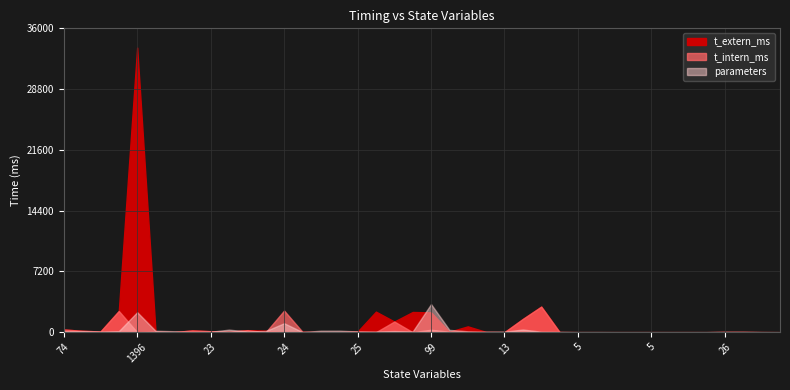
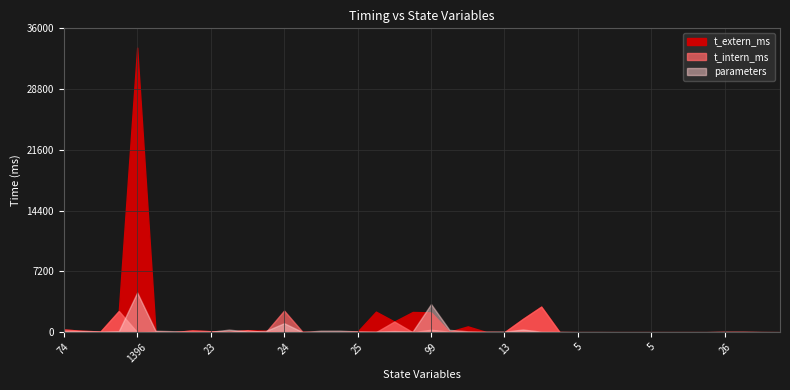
  {
    "t_extern_ms": {
      "1396": 34000,
      "99": 2000
    },
    "t_intern_ms": {
      "1396": 0,
      "24": 3000
    },
    "parameters": {
-     "1396": 2000,
+     "1396": 5000,
      "24": 1000,
      "99": 3000
    }
  }
